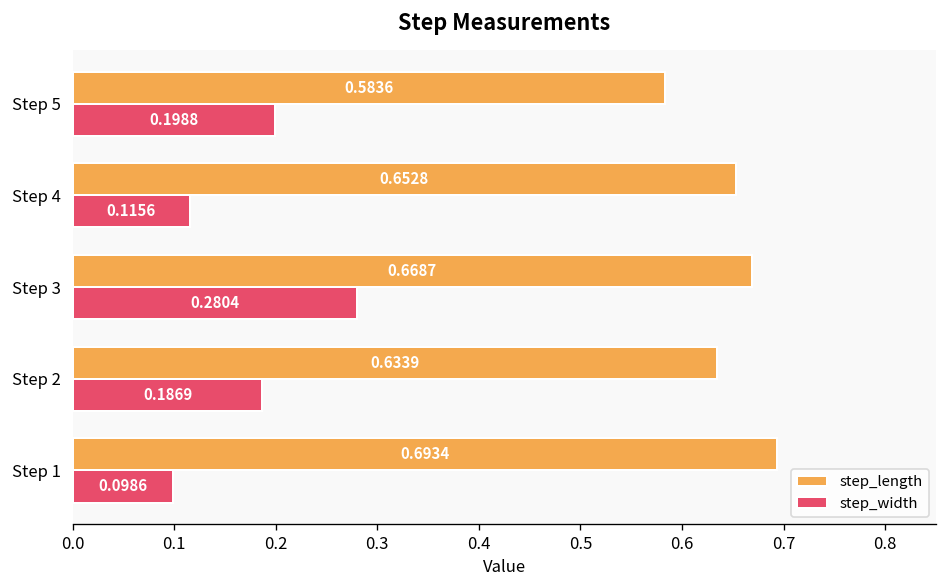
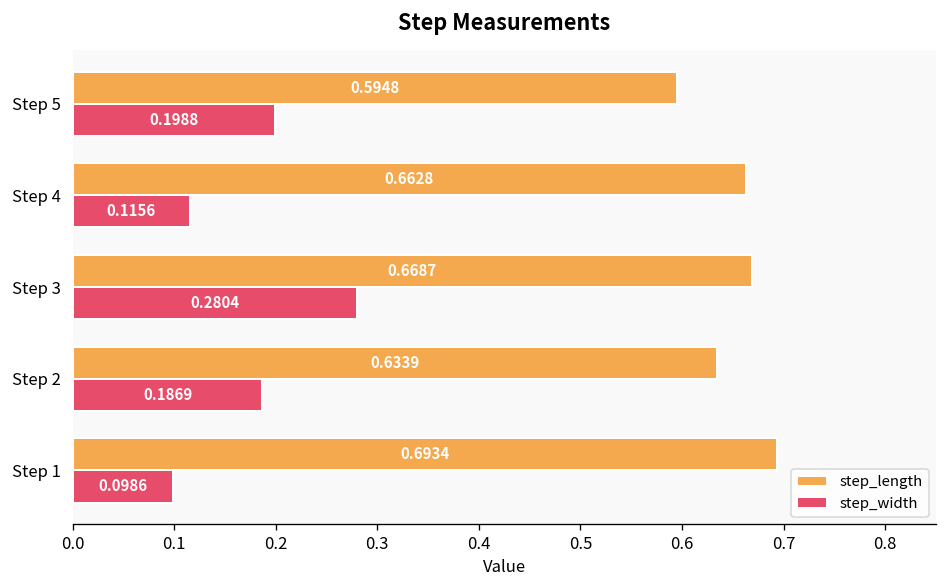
  {
    "step_length": {
-     "Step 5": 0.5836,
-     "Step 4": 0.6528,
+     "Step 5": 0.5948,
+     "Step 4": 0.6628,
      "Step 3": 0.6687,
      "Step 2": 0.6339,
      "Step 1": 0.6934
    },
    "step_width": {
      "Step 5": 0.1988,
      "Step 4": 0.1156,
      "Step 3": 0.2804,
      "Step 2": 0.1869,
      "Step 1": 0.0986
    }
  }
